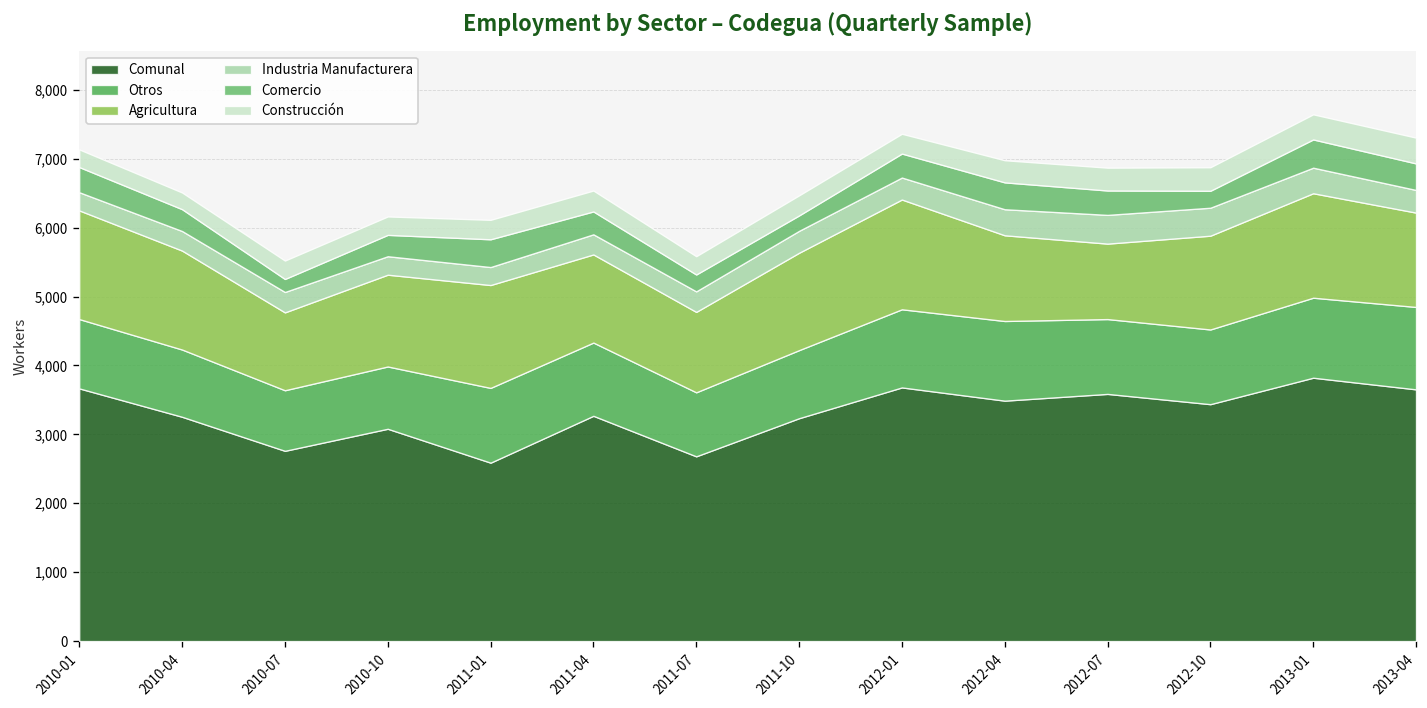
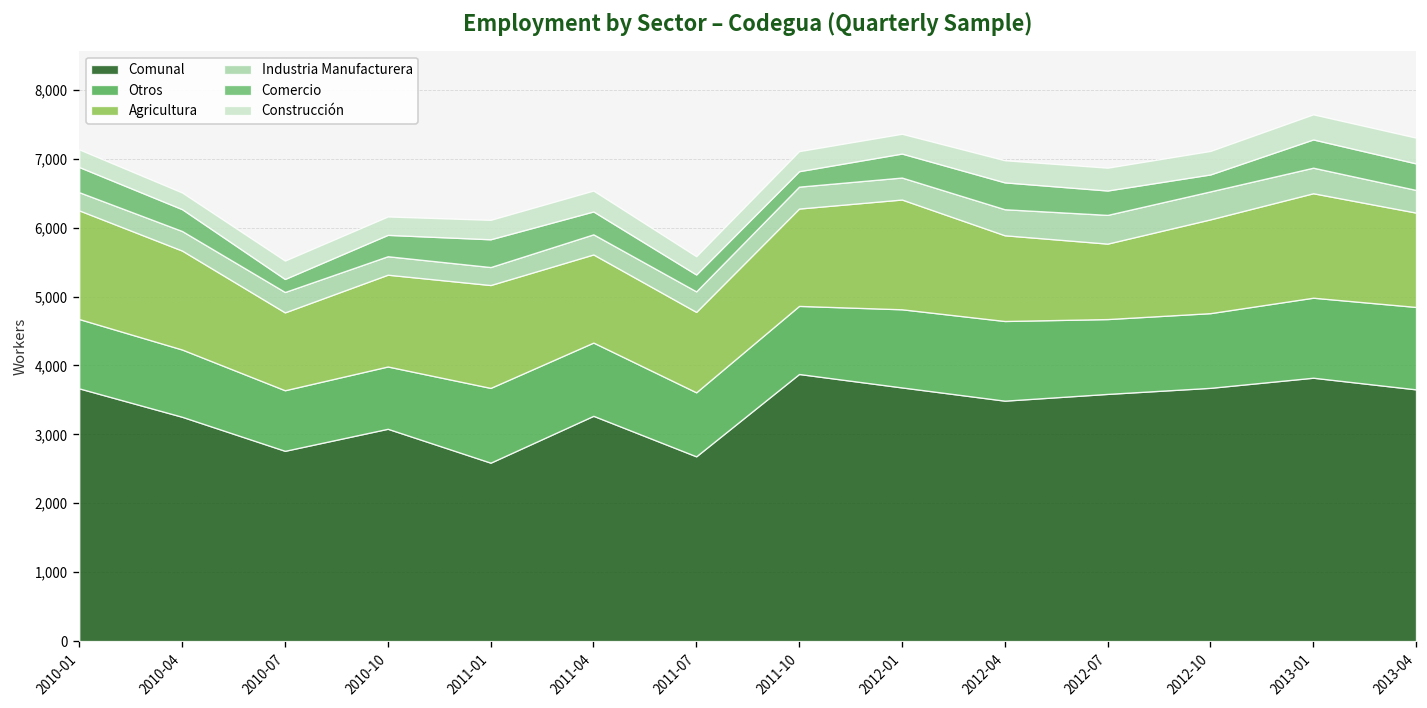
  {
    "Comunal": {
      "2010-01": "3,700",
      "2010-04": "3,300",
      "2010-07": "2,800",
      "2010-10": "3,100",
      "2011-01": "2,600",
      "2011-04": "3,300",
      "2011-07": "2,700",
-     "2011-10": "3,200",
+     "2011-10": "3,900",
      "2012-01": "3,700",
      "2012-04": "3,500",
      "2012-07": "3,600",
-     "2012-10": "3,400",
+     "2012-10": "3,700",
      "2013-01": "3,800",
      "2013-04": "3,700"
    }
  }
